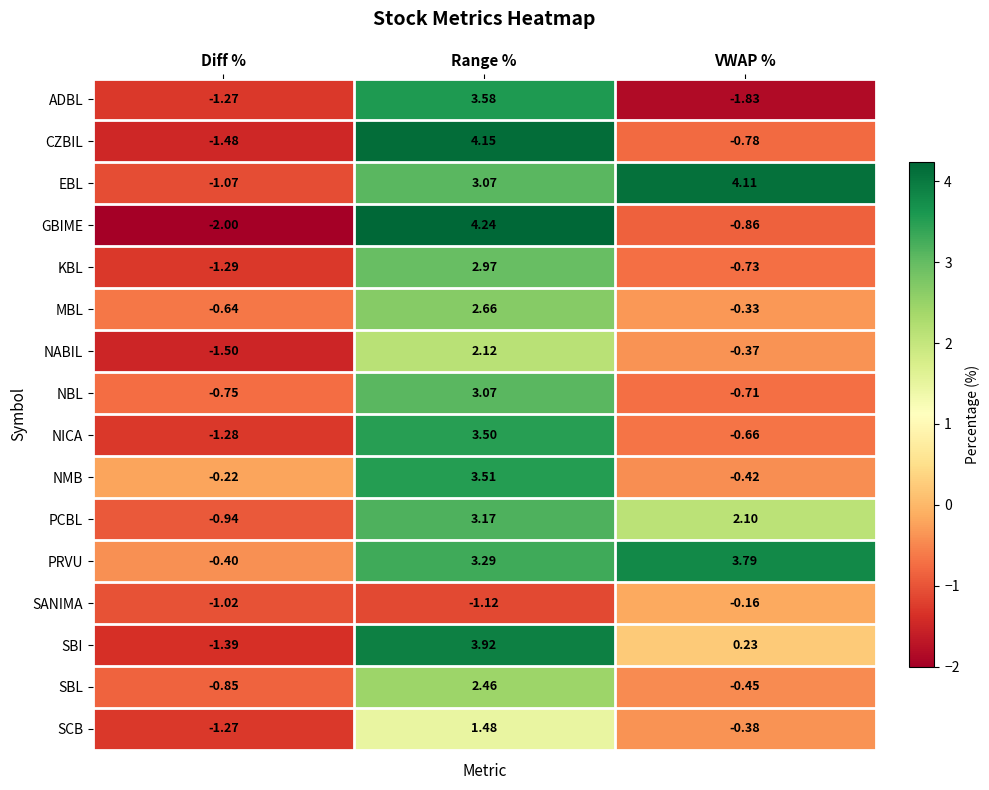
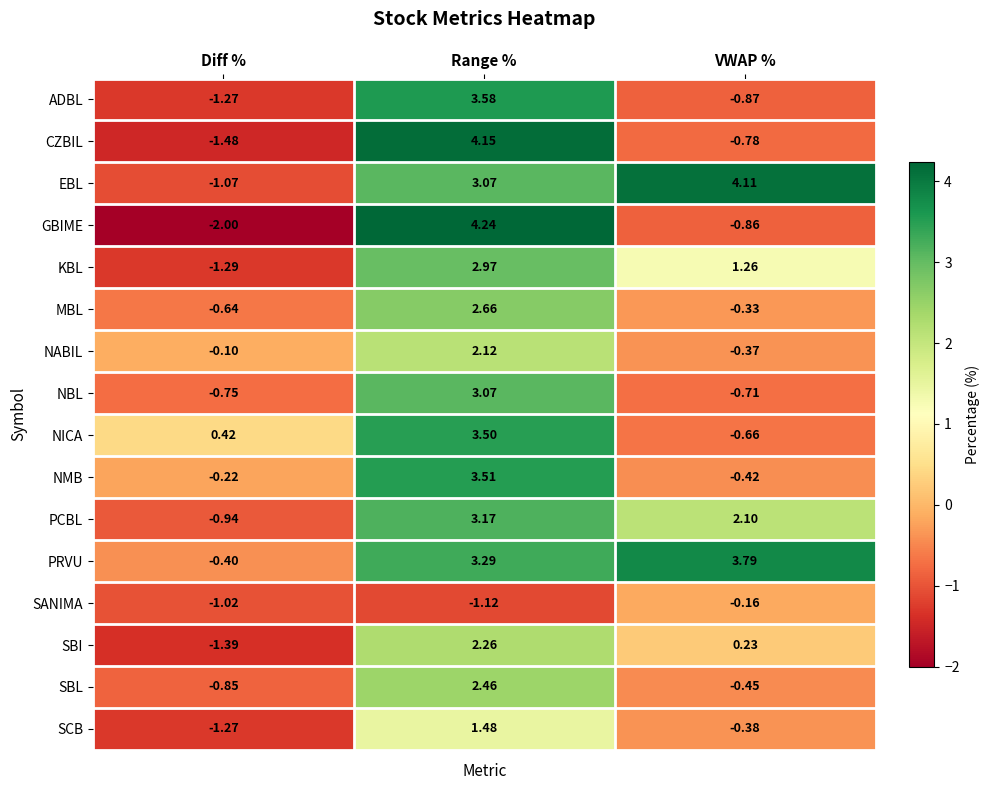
  {
    "ADBL": {
      "Diff %": -1.27,
      "Range %": 3.58,
-     "VWAP %": -1.83
+     "VWAP %": -0.87
    },
    "CZBIL": {
      "Diff %": -1.48,
      "Range %": 4.15,
      "VWAP %": -0.78
    },
    "EBL": {
      "Diff %": -1.07,
      "Range %": 3.07,
      "VWAP %": 4.11
    },
    "GBIME": {
      "Diff %": -2.00,
      "Range %": 4.24,
      "VWAP %": -0.86
    },
    "KBL": {
      "Diff %": -1.29,
      "Range %": 2.97,
-     "VWAP %": -0.73
+     "VWAP %": 1.26
    },
    "MBL": {
      "Diff %": -0.64,
      "Range %": 2.66,
      "VWAP %": -0.33
    },
    "NABIL": {
-     "Diff %": -1.50,
+     "Diff %": -0.10,
      "Range %": 2.12,
      "VWAP %": -0.37
    },
    "NBL": {
      "Diff %": -0.75,
      "Range %": 3.07,
      "VWAP %": -0.71
    },
    "NICA": {
-     "Diff %": -1.28,
+     "Diff %": 0.42,
      "Range %": 3.50,
      "VWAP %": -0.66
    },
    "NMB": {
      "Diff %": -0.22,
      "Range %": 3.51,
      "VWAP %": -0.42
    },
    "PCBL": {
      "Diff %": -0.94,
      "Range %": 3.17,
      "VWAP %": 2.10
    },
    "PRVU": {
      "Diff %": -0.40,
      "Range %": 3.29,
      "VWAP %": 3.79
    },
    "SANIMA": {
      "Diff %": -1.02,
      "Range %": -1.12,
      "VWAP %": -0.16
    },
    "SBI": {
      "Diff %": -1.39,
-     "Range %": 3.92,
+     "Range %": 2.26,
      "VWAP %": 0.23
    },
    "SBL": {
      "Diff %": -0.85,
      "Range %": 2.46,
      "VWAP %": -0.45
    },
    "SCB": {
      "Diff %": -1.27,
      "Range %": 1.48,
      "VWAP %": -0.38
    }
  }
